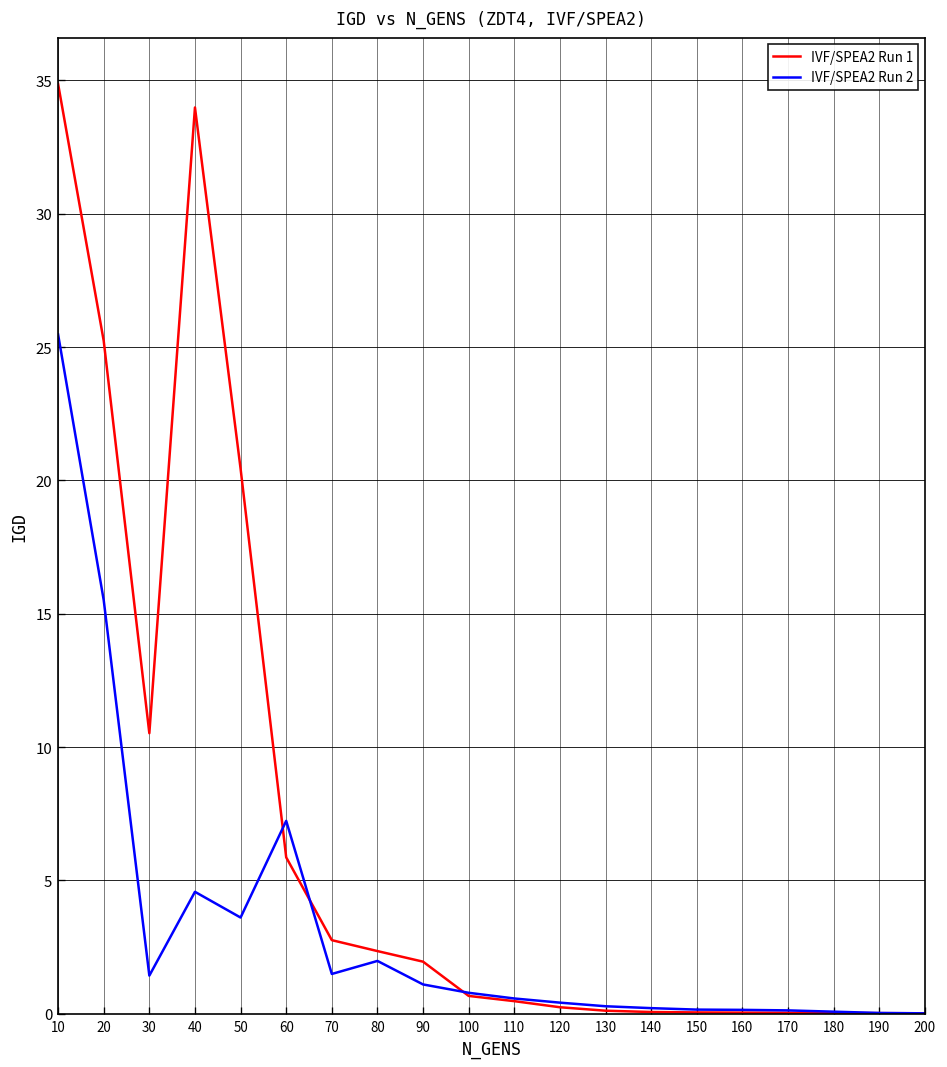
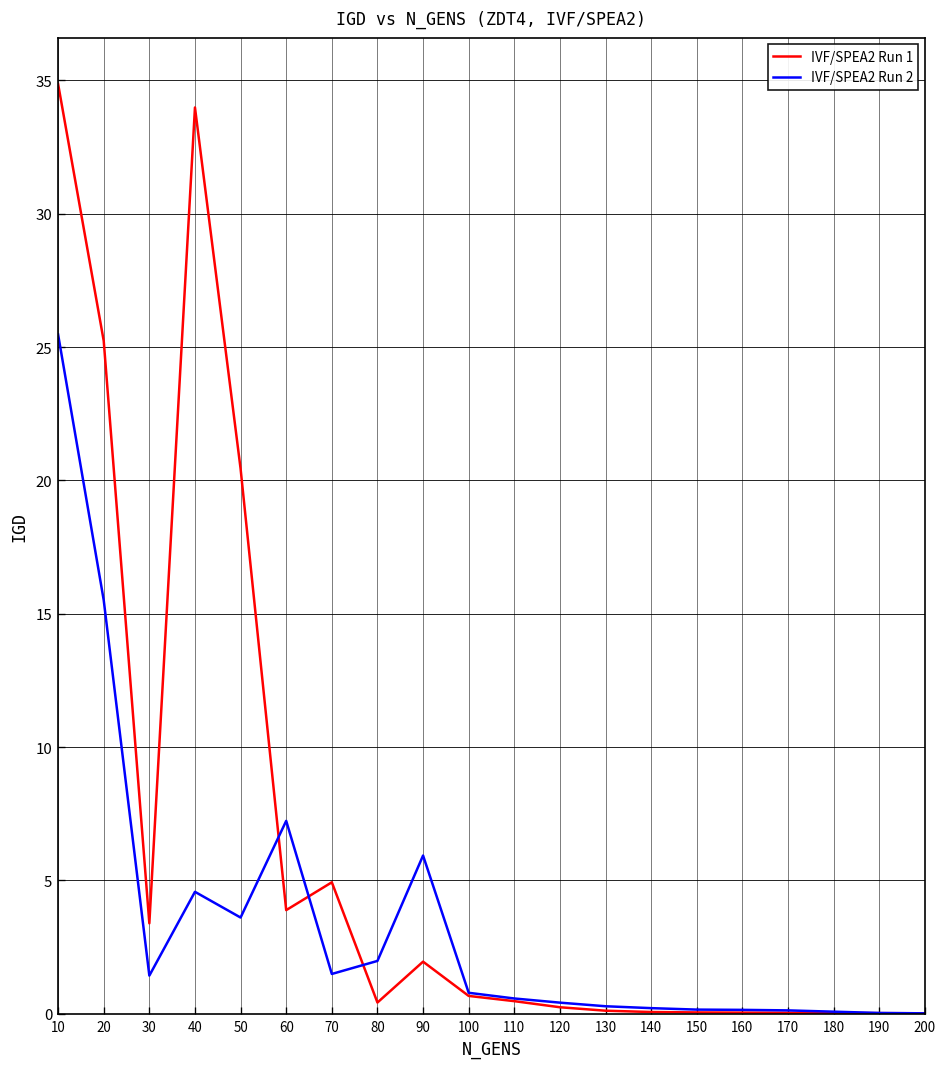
  {
    "IVF/SPEA2 Run 1": {
      "10": 34.9,
      "20": 25.2,
-     "30": 10.5,
+     "30": 3.4,
      "40": 34.0,
      "50": 20.4,
-     "60": 5.9,
-     "70": 2.8,
-     "80": 2.3,
+     "60": 3.9,
+     "70": 4.9,
+     "80": 0.4,
      "90": 2.0,
      "100": 0.7,
      "120": 0.2,
      "130": 0.1,
      "140": 0.1
    },
    "IVF/SPEA2 Run 2": {
      "10": 25.5,
      "20": 15.5,
      "30": 1.4,
      "40": 4.6,
      "50": 3.6,
      "60": 7.2,
      "70": 1.5,
      "80": 2.0,
-     "90": 1.1,
+     "90": 5.9,
      "100": 0.8,
      "120": 0.4,
      "130": 0.3,
      "140": 0.2
    }
  }
